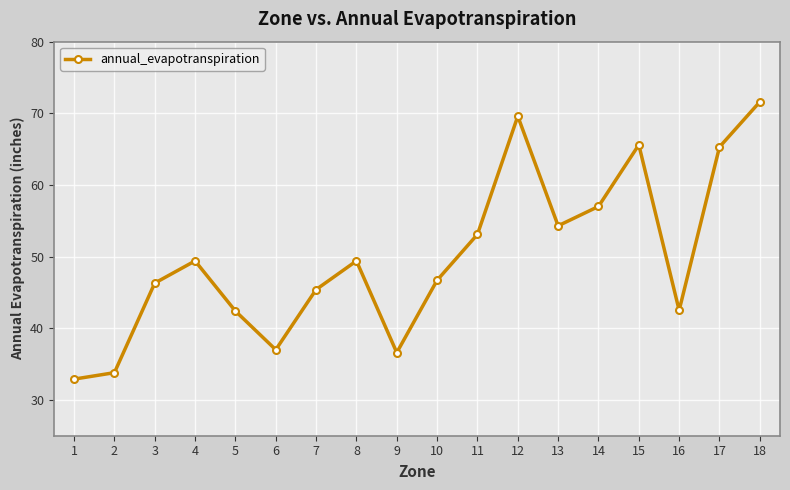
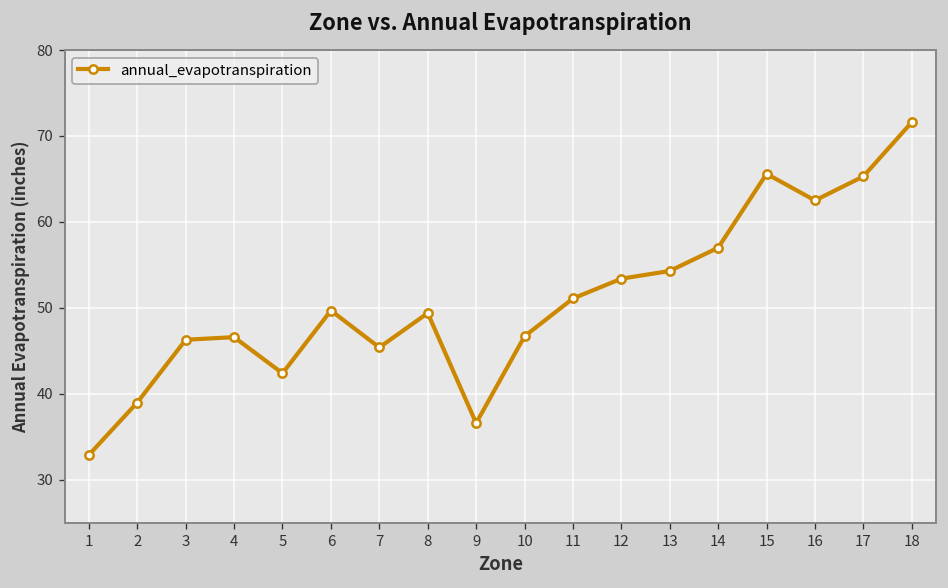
  {
    "1": 33,
-   "2": 34,
+   "2": 39,
    "3": 46,
-   "4": 49,
+   "4": 47,
    "5": 42,
-   "6": 37,
+   "6": 50,
    "7": 45,
    "8": 49,
    "9": 37,
    "10": 47,
-   "11": 53,
-   "12": 70,
+   "11": 51,
+   "12": 53,
    "13": 54,
    "14": 57,
    "15": 66,
-   "16": 43,
+   "16": 63,
    "17": 65,
    "18": 72
  }
